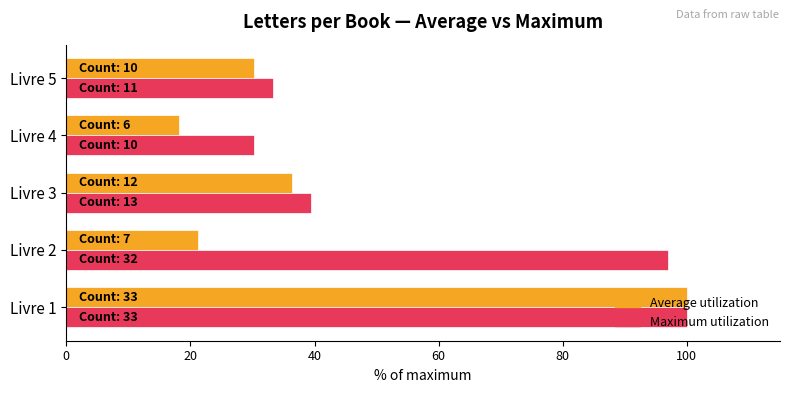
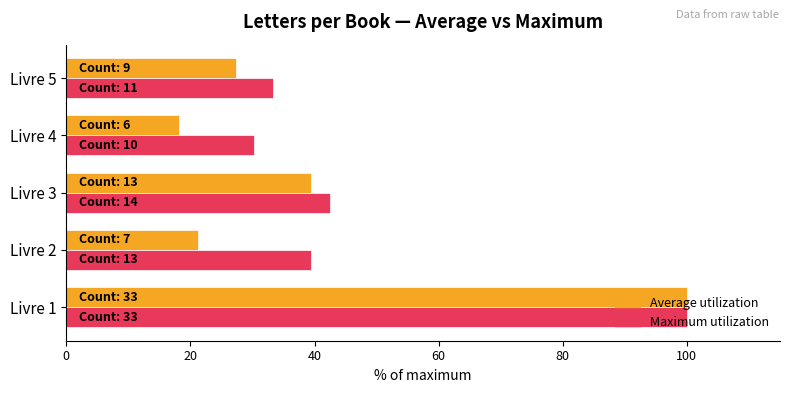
  {
    "Average utilization": {
-     "Livre 5": 10,
-     "Livre 3": 12
+     "Livre 5": 9,
+     "Livre 3": 13
    },
    "Maximum utilization": {
-     "Livre 3": 13,
-     "Livre 2": 32
+     "Livre 3": 14,
+     "Livre 2": 13
    }
  }
